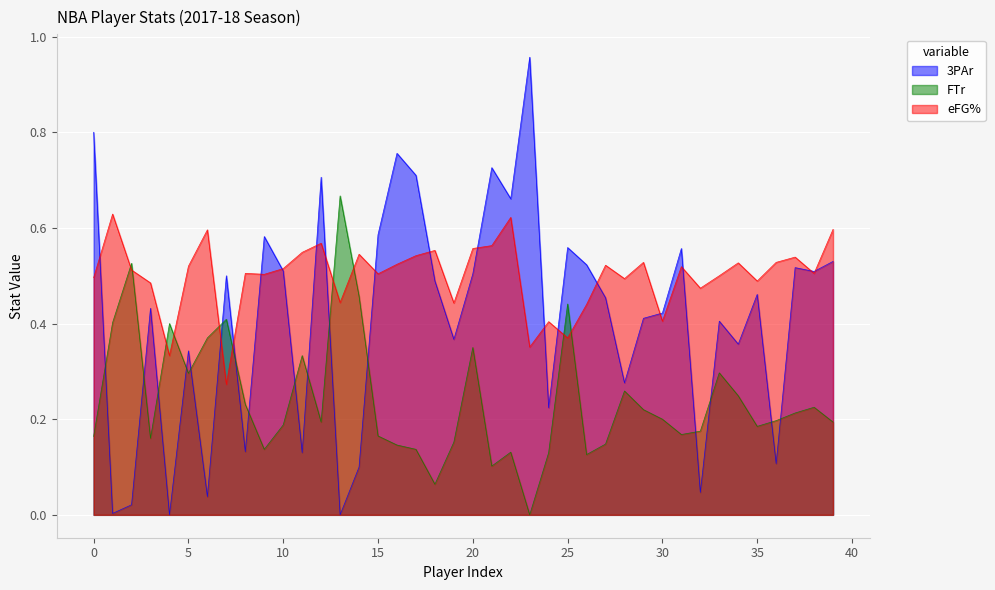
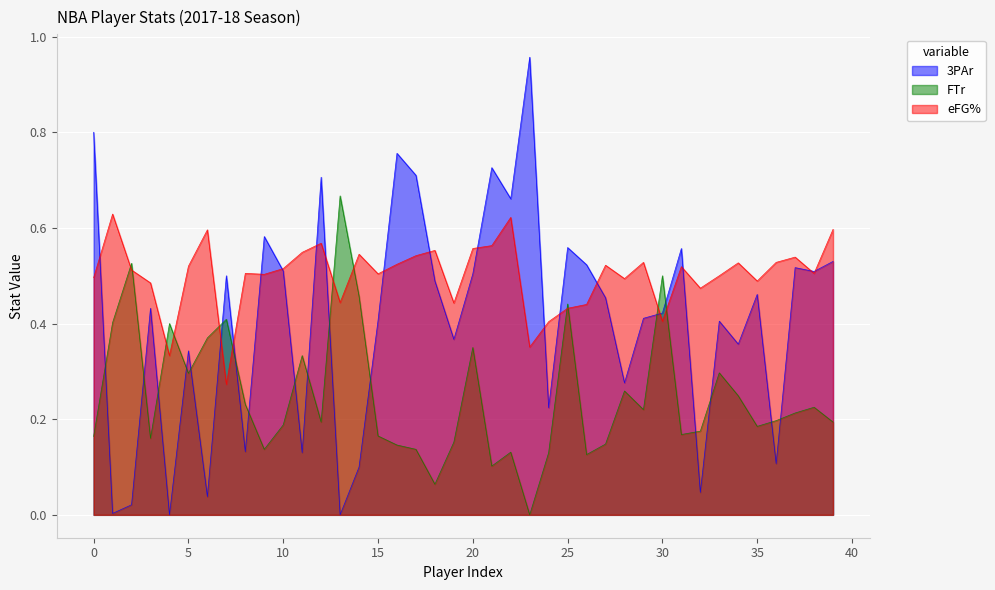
  {
    "3PAr": {
      "0": 0.80,
      "5": 0.34,
-     "15": 0.59,
+     "15": 0.41,
      "20": 0.50,
      "25": 0.56,
      "30": 0.42,
      "35": 0.46
    },
    "FTr": {
      "0": 0.16,
      "5": 0.3,
      "10": 0.19,
      "15": 0.17,
      "20": 0.35,
      "25": 0.44,
-     "30": 0.2,
+     "30": 0.5,
      "35": 0.19
    },
    "eFG%": {
      "0": 0.50,
      "5": 0.52,
      "15": 0.50,
      "20": 0.56,
-     "25": 0.37,
+     "25": 0.43,
      "30": 0.41,
      "35": 0.49
    }
  }
